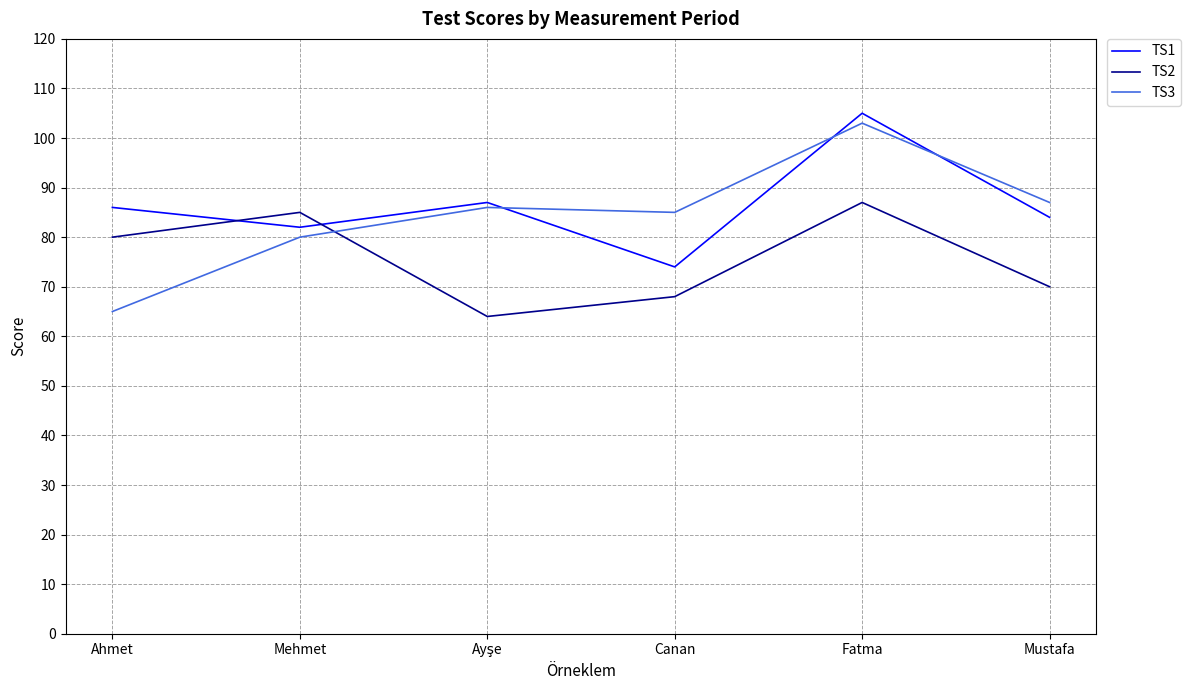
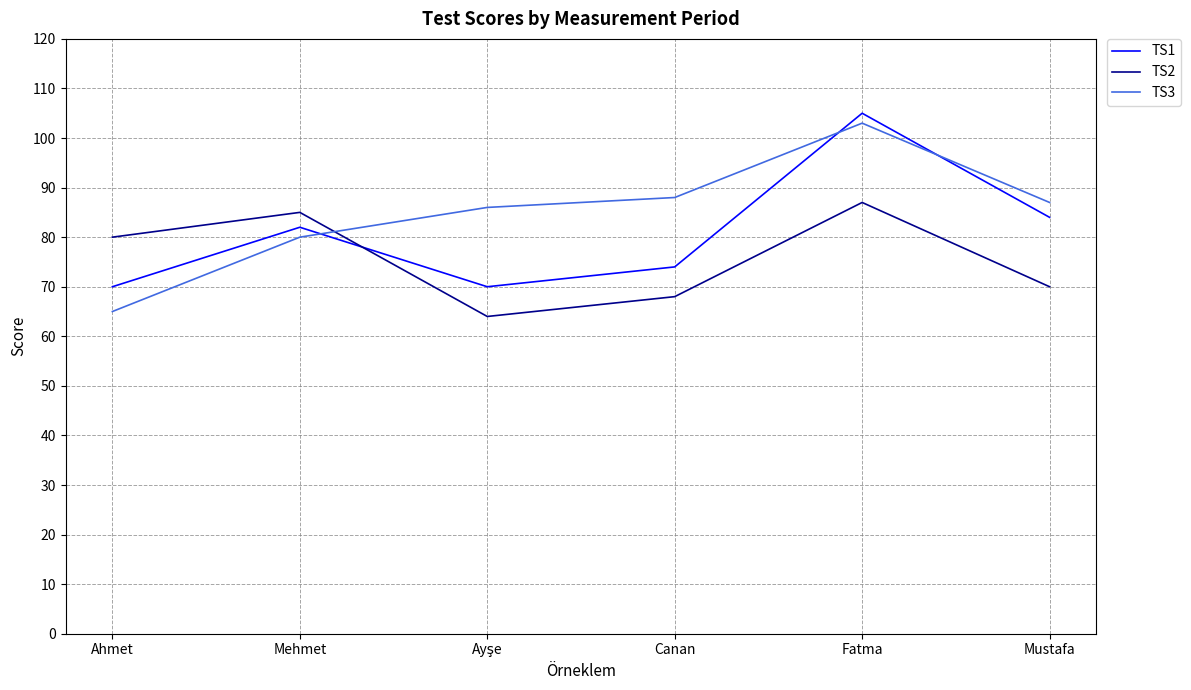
  {
    "TS1": {
-     "Ahmet": 86,
+     "Ahmet": 70,
      "Mehmet": 82,
-     "Ayşe": 87,
+     "Ayşe": 70,
      "Canan": 74,
      "Fatma": 105,
      "Mustafa": 84
    },
    "TS2": {
      "Ahmet": 80,
      "Mehmet": 85,
      "Ayşe": 64,
      "Canan": 68,
      "Fatma": 87,
      "Mustafa": 70
    },
    "TS3": {
      "Ahmet": 65,
      "Mehmet": 80,
      "Ayşe": 86,
-     "Canan": 85,
+     "Canan": 88,
      "Fatma": 103,
      "Mustafa": 87
    }
  }
